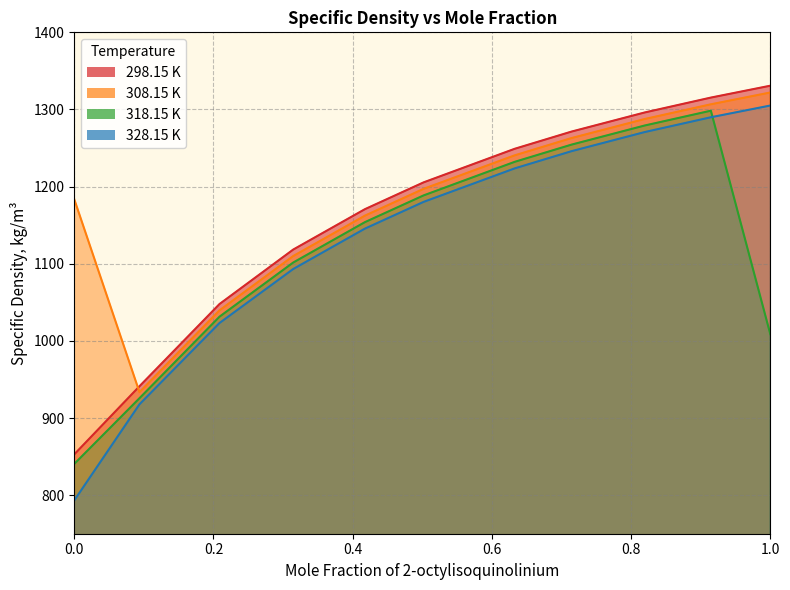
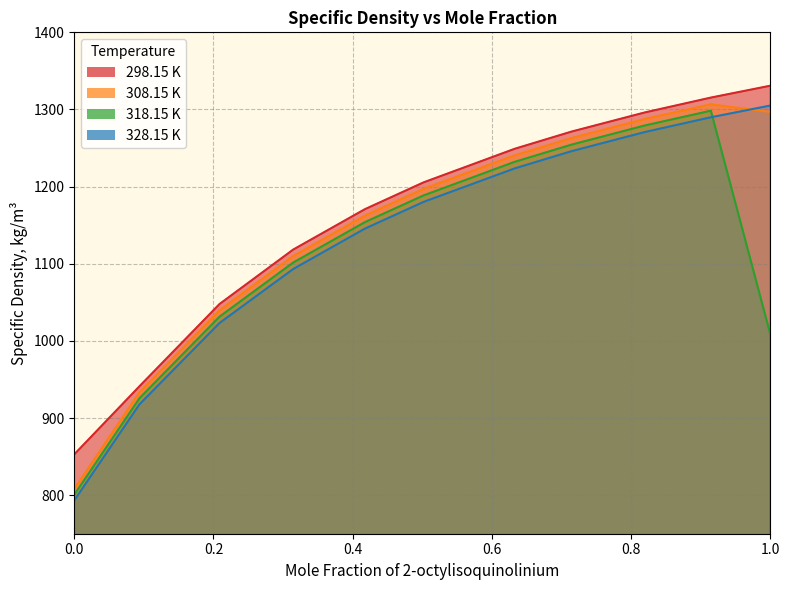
  {
    "298.15 K": {
      "0.0": 850,
      "1.0": 1330
    },
    "308.15 K": {
-     "0.0": 1180,
-     "1.0": 1320
+     "0.0": 810,
+     "1.0": 1300
    },
    "318.15 K": {
-     "0.0": 840,
+     "0.0": 800,
      "1.0": 1010
    },
    "328.15 K": {
      "0.0": 790,
      "1.0": 1310
    }
  }
